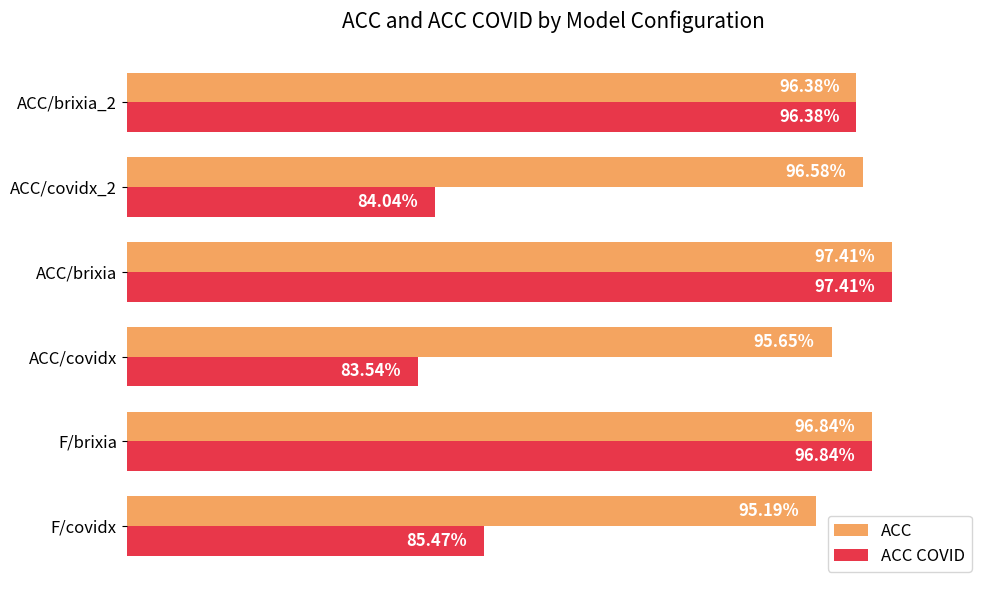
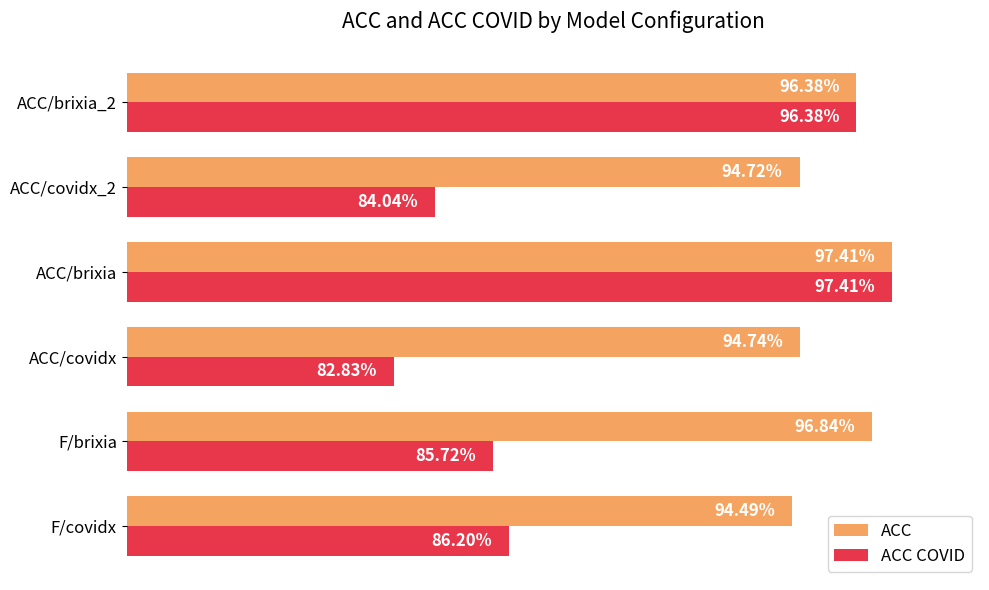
  {
    "ACC": {
      "ACC/brixia_2": "96.38%",
-     "ACC/covidx_2": "96.58%",
+     "ACC/covidx_2": "94.72%",
      "ACC/brixia": "97.41%",
-     "ACC/covidx": "95.65%",
+     "ACC/covidx": "94.74%",
      "F/brixia": "96.84%",
-     "F/covidx": "95.19%"
+     "F/covidx": "94.49%"
    },
    "ACC COVID": {
      "ACC/brixia_2": "96.38%",
      "ACC/covidx_2": "84.04%",
      "ACC/brixia": "97.41%",
-     "ACC/covidx": "83.54%",
-     "F/brixia": "96.84%",
-     "F/covidx": "85.47%"
+     "ACC/covidx": "82.83%",
+     "F/brixia": "85.72%",
+     "F/covidx": "86.20%"
    }
  }
